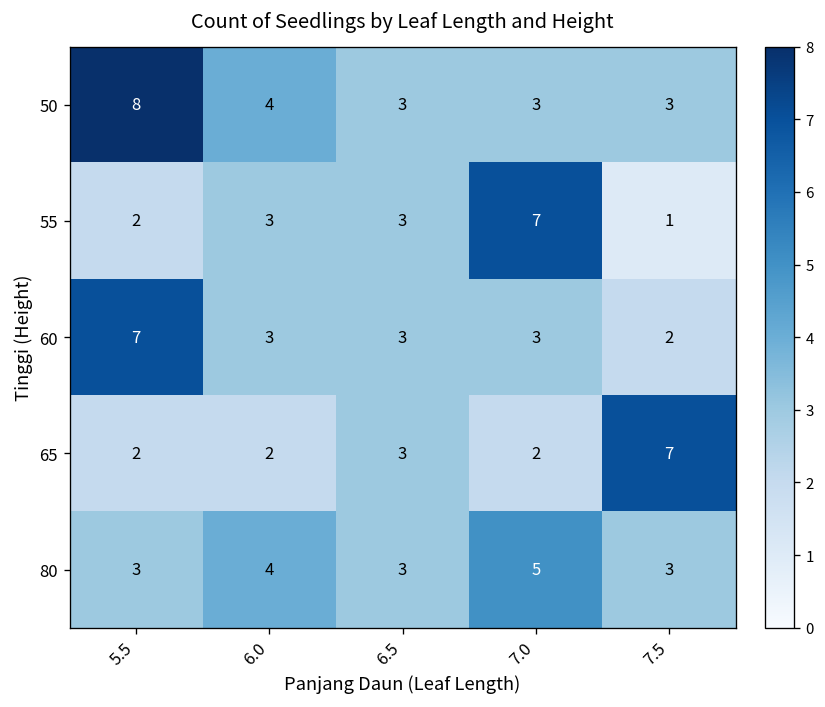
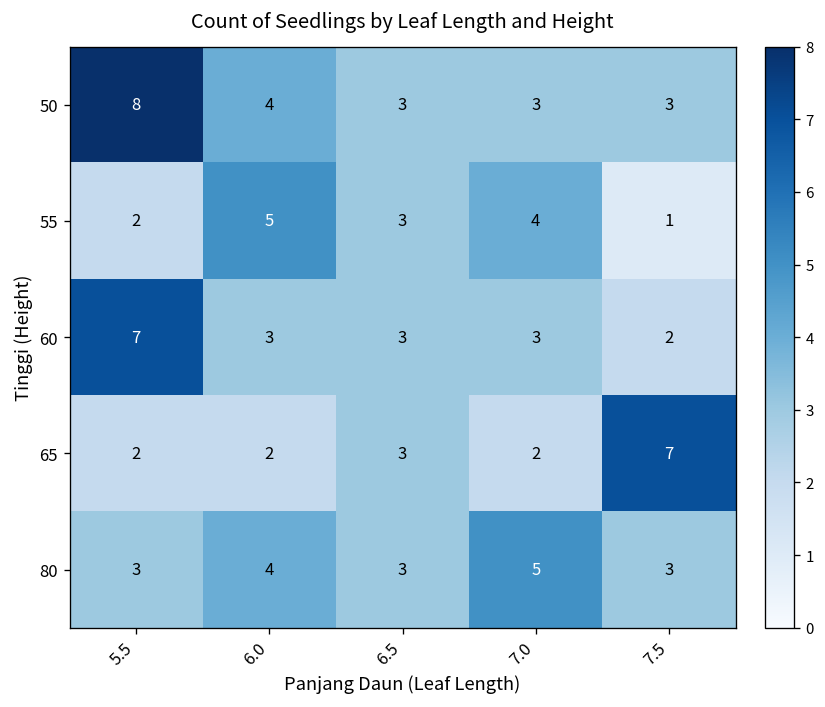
  {
    "50": {
      "5.5": 8,
      "6.0": 4,
      "6.5": 3,
      "7.0": 3,
      "7.5": 3
    },
    "55": {
      "5.5": 2,
-     "6.0": 3,
+     "6.0": 5,
      "6.5": 3,
-     "7.0": 7,
+     "7.0": 4,
      "7.5": 1
    },
    "60": {
      "5.5": 7,
      "6.0": 3,
      "6.5": 3,
      "7.0": 3,
      "7.5": 2
    },
    "65": {
      "5.5": 2,
      "6.0": 2,
      "6.5": 3,
      "7.0": 2,
      "7.5": 7
    },
    "80": {
      "5.5": 3,
      "6.0": 4,
      "6.5": 3,
      "7.0": 5,
      "7.5": 3
    }
  }
